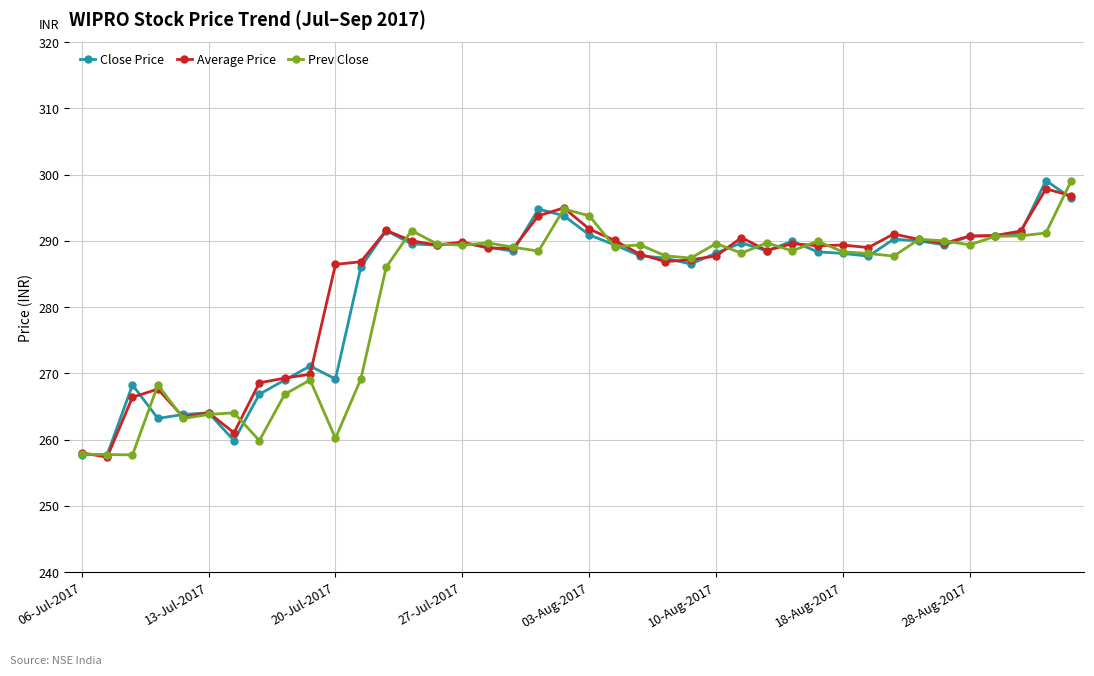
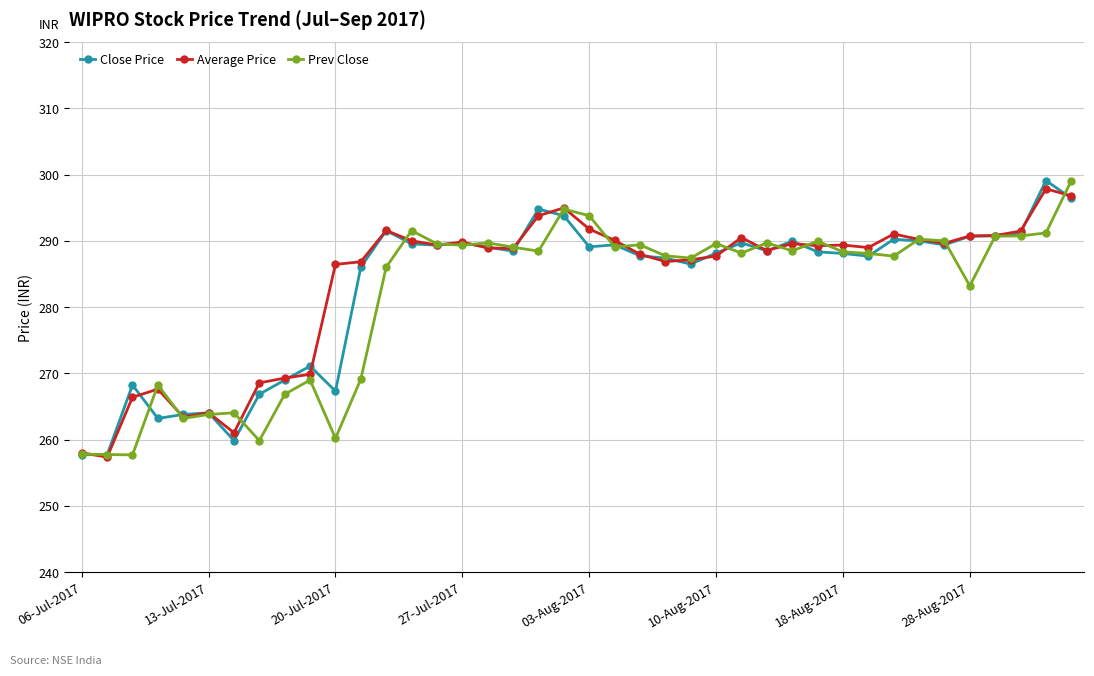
  {
    "Close Price": {
-     "20-Jul-2017": 269,
-     "03-Aug-2017": 291,
+     "20-Jul-2017": 267,
+     "03-Aug-2017": 289,
      "10-Aug-2017": 288
    },
    "Average Price": {
      "20-Jul-2017": 286,
      "03-Aug-2017": 292,
      "10-Aug-2017": 288,
      "18-Aug-2017": 289
    },
    "Prev Close": {
      "20-Jul-2017": 260,
      "03-Aug-2017": 294,
      "10-Aug-2017": 290,
-     "28-Aug-2017": 289
+     "28-Aug-2017": 283
    }
  }
